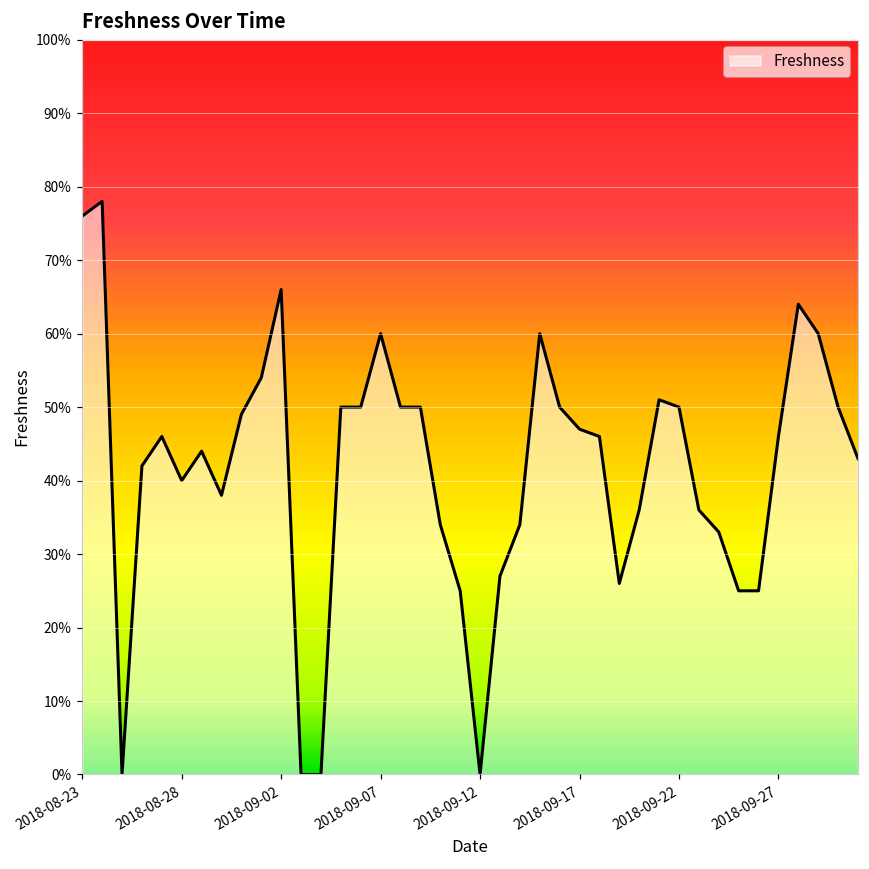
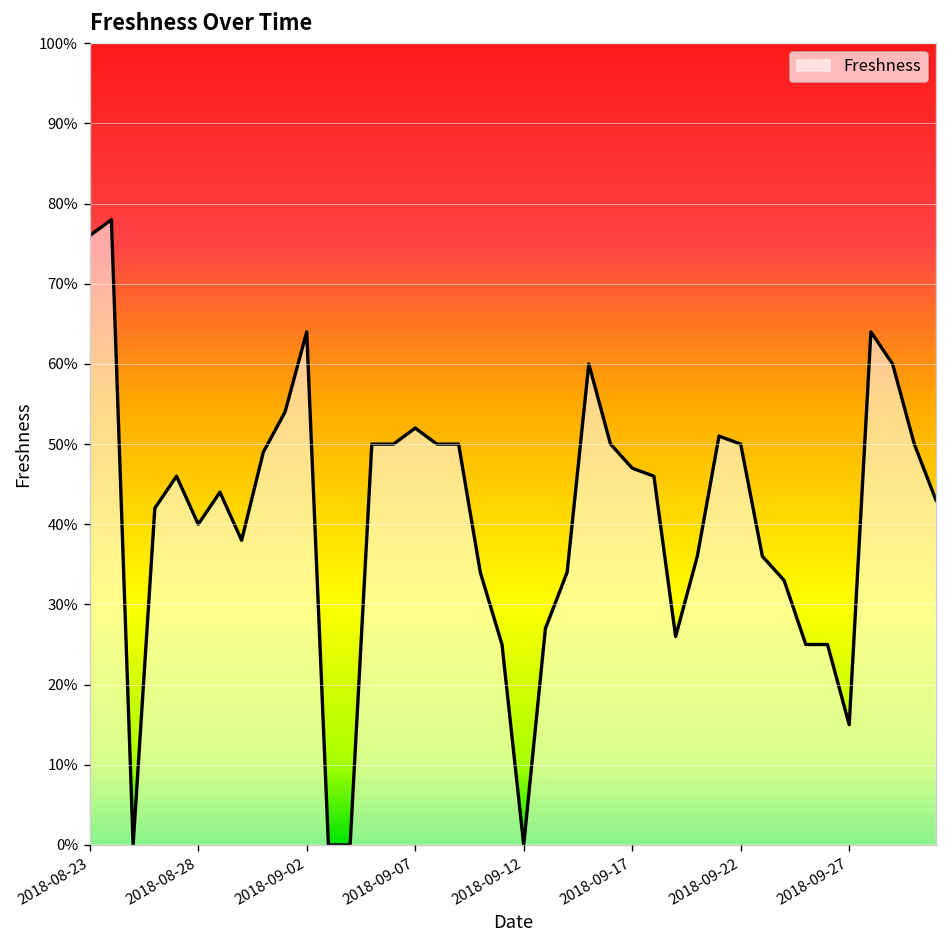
  {
    "2018-08-23": "76%",
    "2018-08-28": "40%",
-   "2018-09-02": "66%",
-   "2018-09-07": "60%",
+   "2018-09-02": "64%",
+   "2018-09-07": "52%",
    "2018-09-12": "0%",
    "2018-09-17": "47%",
    "2018-09-22": "50%",
-   "2018-09-27": "46%"
+   "2018-09-27": "15%"
  }
